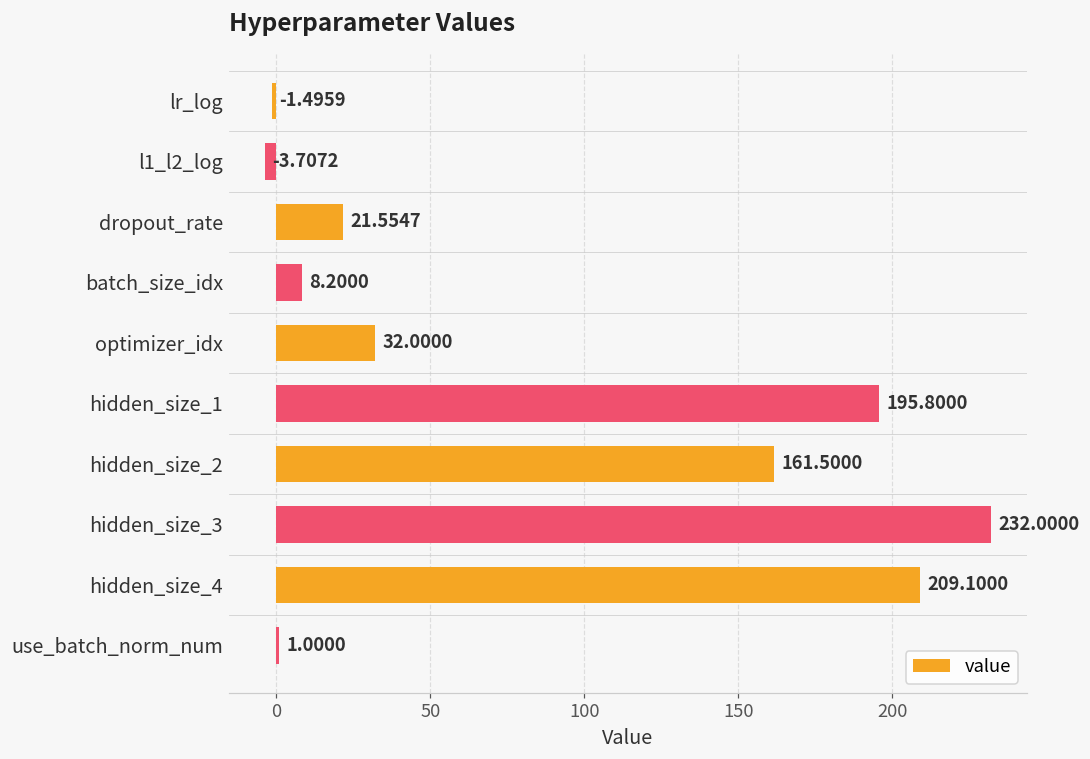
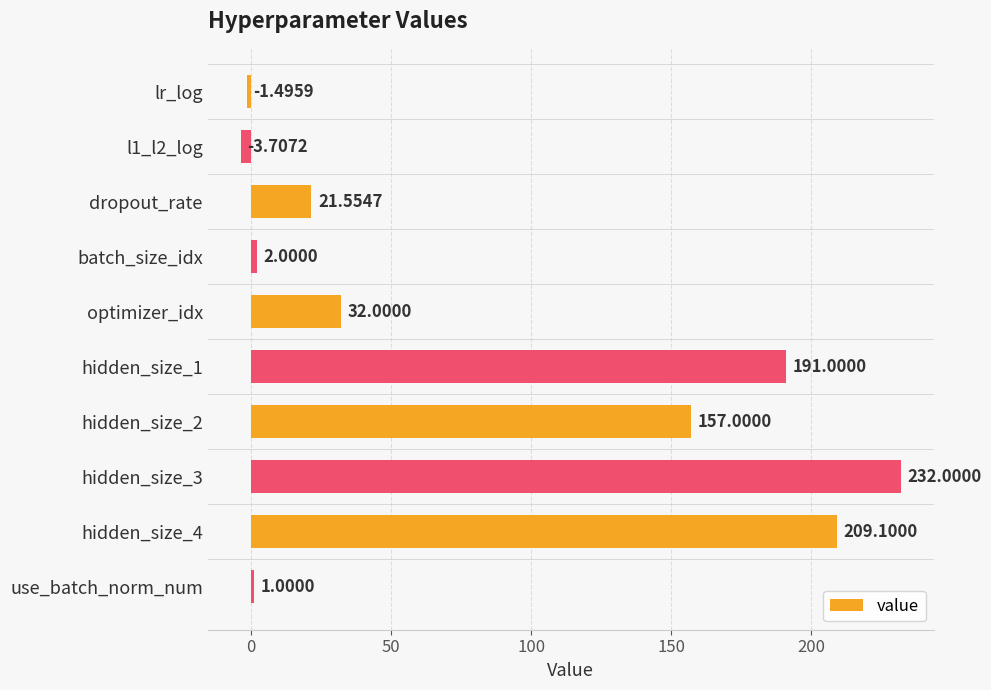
  {
    "lr_log": -1.4959,
    "l1_l2_log": -3.7072,
    "dropout_rate": 21.5547,
-   "batch_size_idx": 8.2000,
+   "batch_size_idx": 2.0000,
    "optimizer_idx": 32.0000,
-   "hidden_size_1": 195.8000,
-   "hidden_size_2": 161.5000,
+   "hidden_size_1": 191.0000,
+   "hidden_size_2": 157.0000,
    "hidden_size_3": 232.0000,
    "hidden_size_4": 209.1000,
    "use_batch_norm_num": 1.0000
  }
